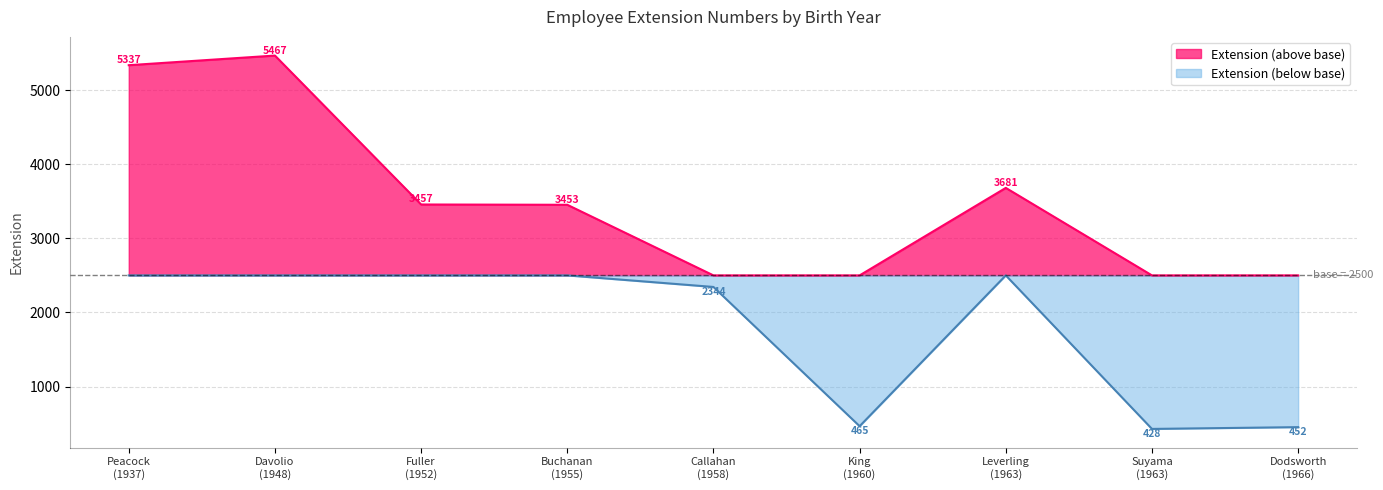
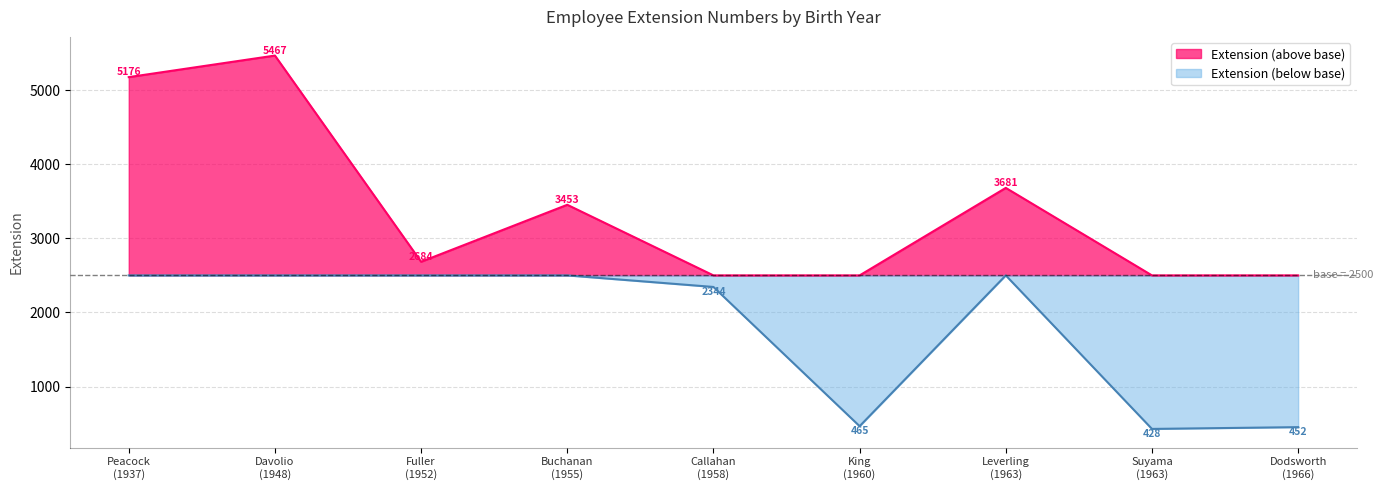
  {
    "Extension (above base)": {
-     "Peacock (1937)": 5337,
+     "Peacock (1937)": 5176,
      "Davolio (1948)": 5467,
-     "Fuller (1952)": 3457,
+     "Fuller (1952)": 2684,
      "Buchanan (1955)": 3453,
      "Leverling (1963)": 3681
    }
  }
